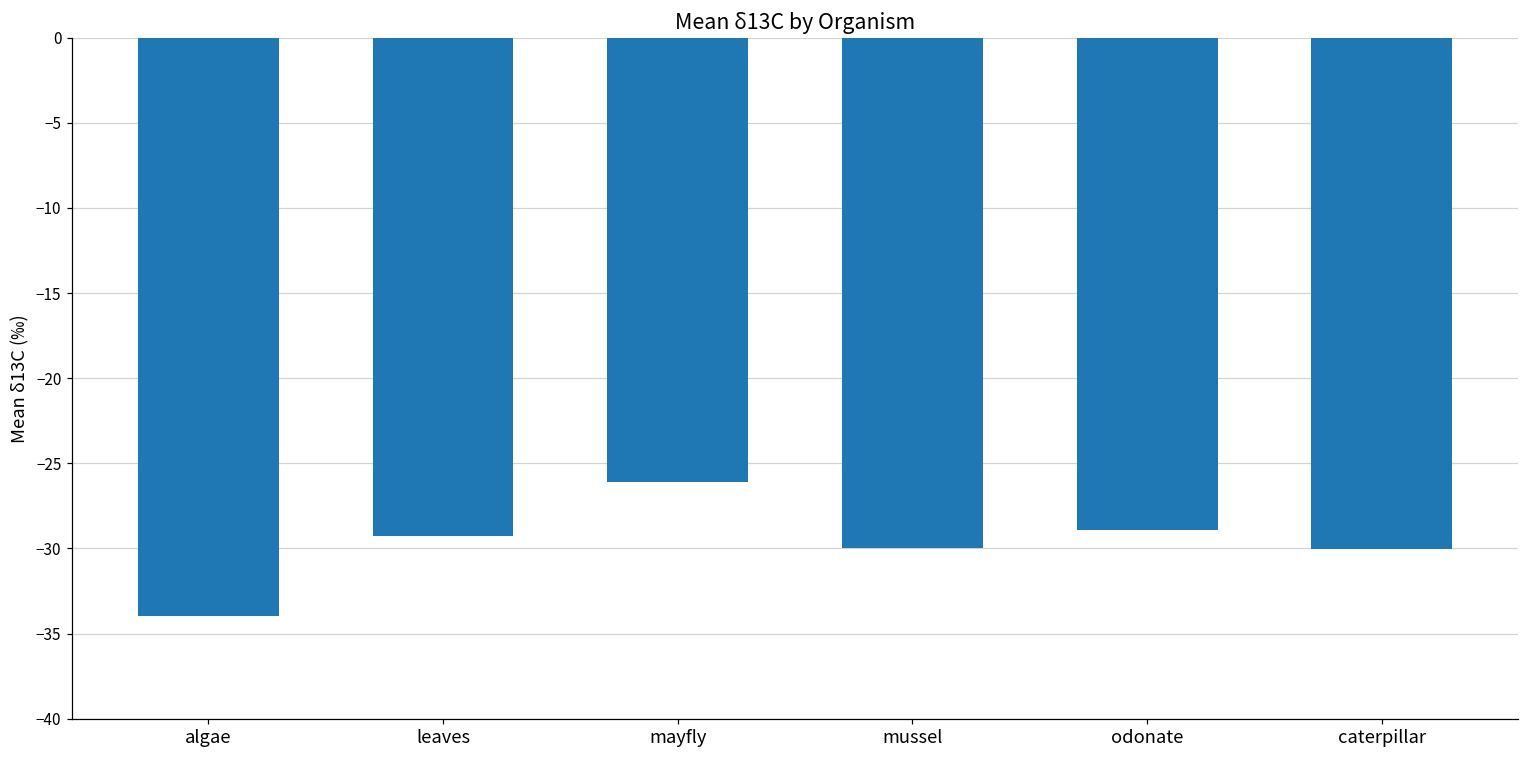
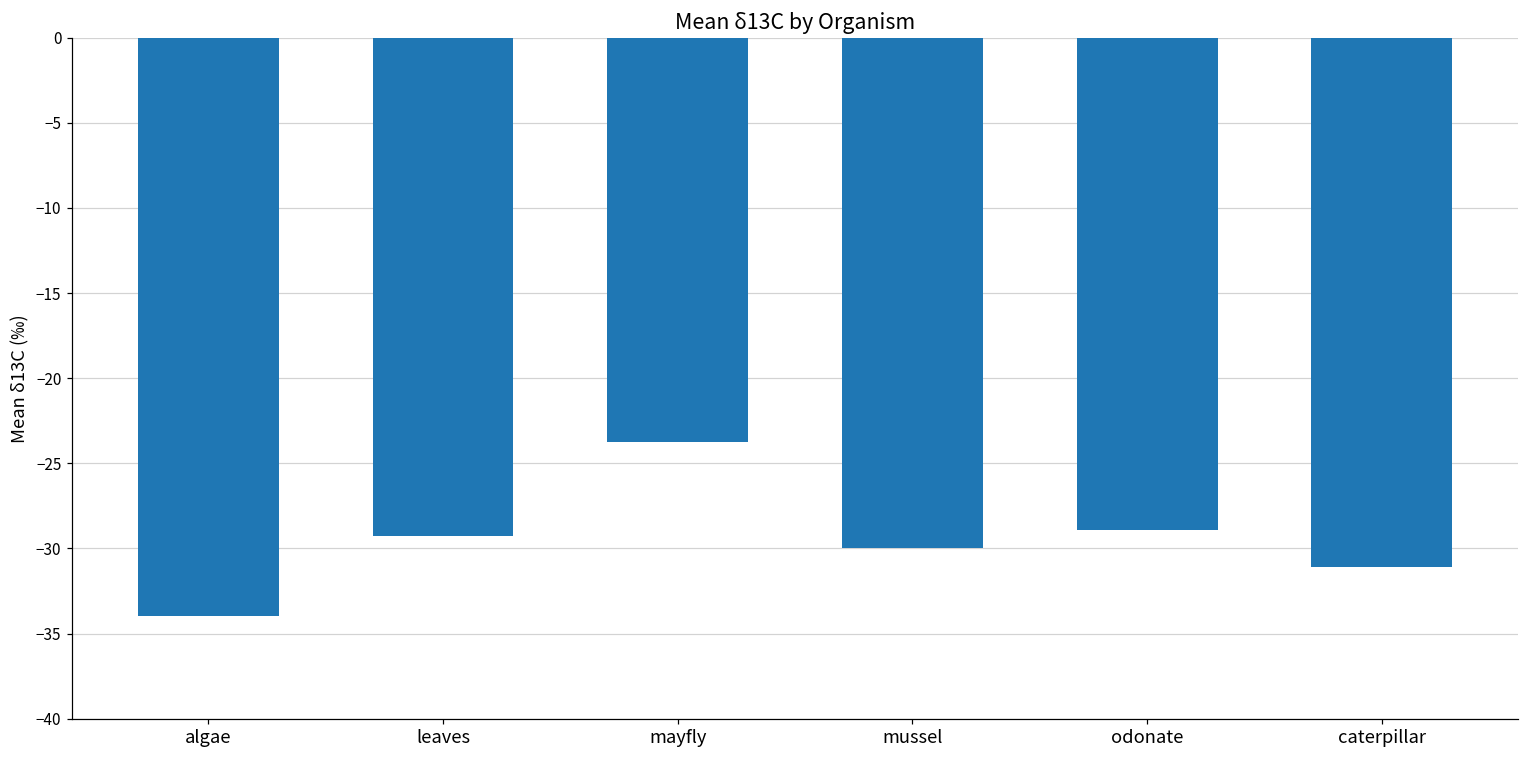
  {
    "algae": -34.0,
    "leaves": -29.3,
-   "mayfly": -26.1,
+   "mayfly": -23.7,
    "mussel": -30.0,
    "odonate": -28.9,
-   "caterpillar": -30.0
+   "caterpillar": -31.1
  }
